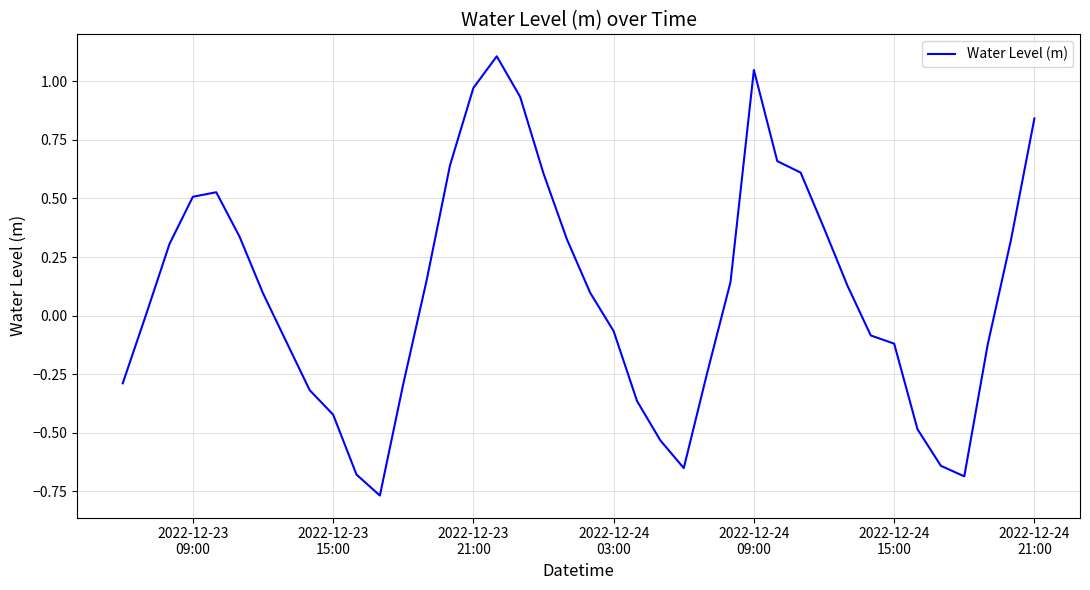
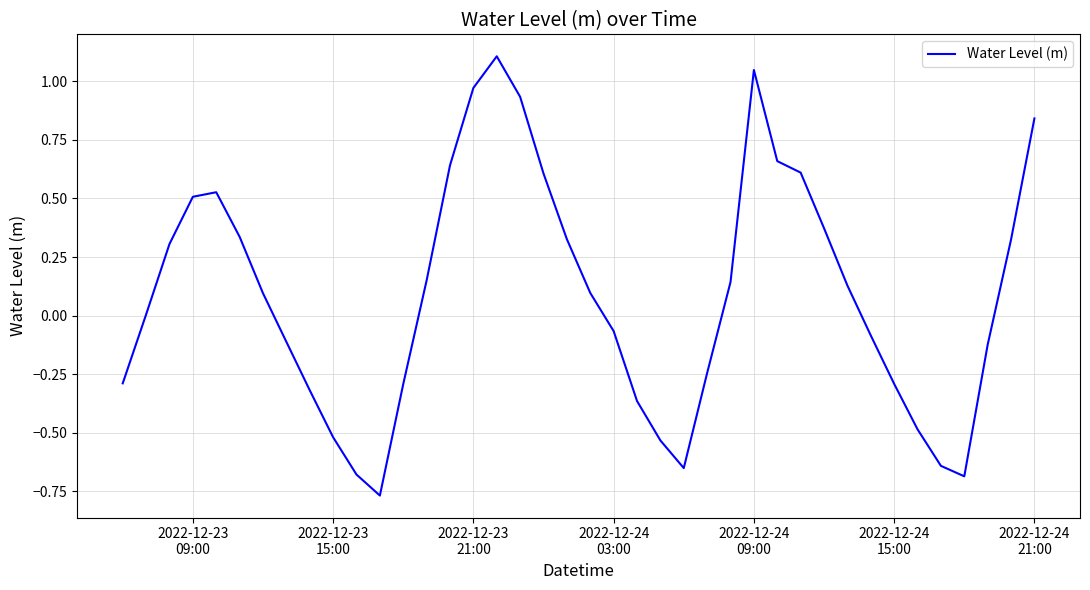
  {
    "2022-12-23 09:00": 0.51,
-   "2022-12-23 15:00": -0.42,
+   "2022-12-23 15:00": -0.52,
    "2022-12-23 21:00": 0.97,
    "2022-12-24 03:00": -0.07,
    "2022-12-24 09:00": 1.05,
-   "2022-12-24 15:00": -0.12,
+   "2022-12-24 15:00": -0.29,
    "2022-12-24 21:00": 0.84
  }
